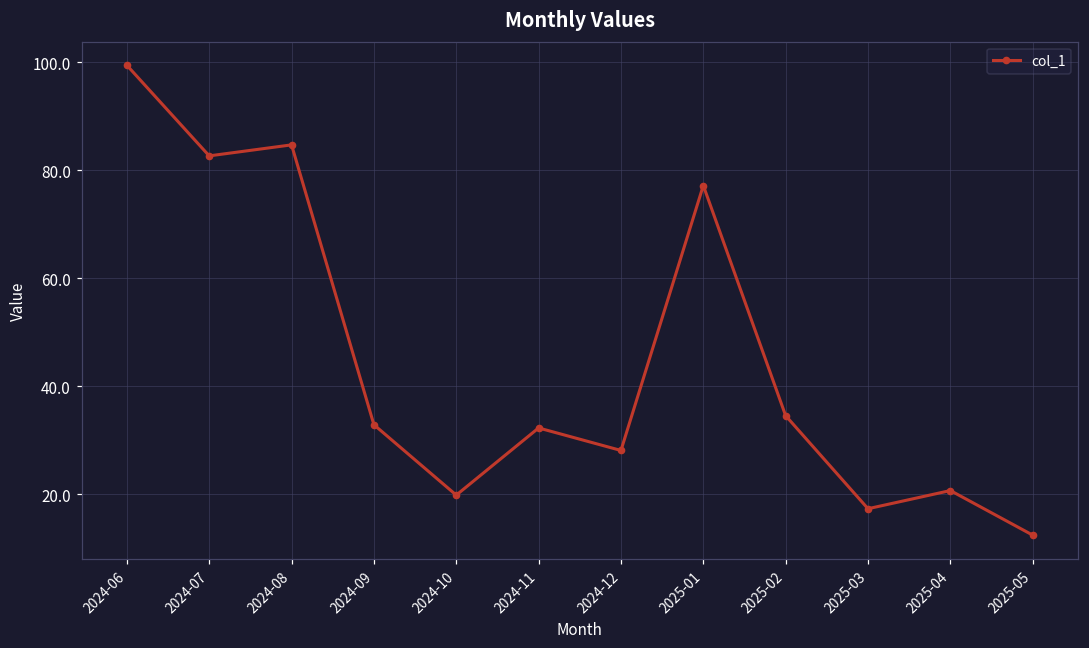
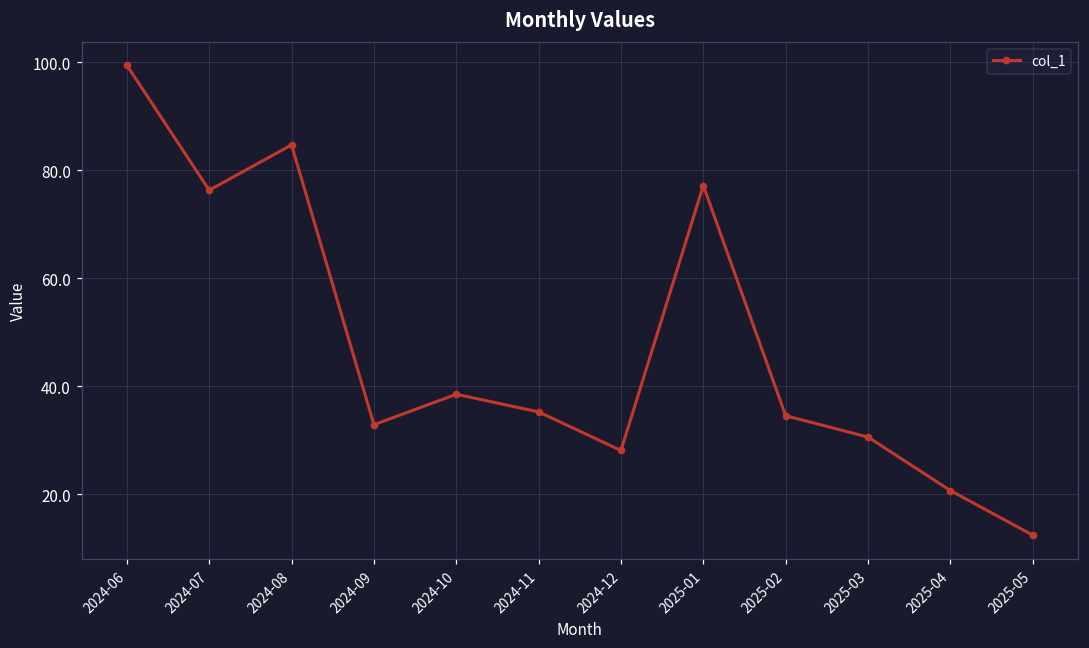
  {
    "2024-06": 99,
-   "2024-07": 83,
+   "2024-07": 76,
    "2024-08": 85,
    "2024-09": 33,
-   "2024-10": 20,
-   "2024-11": 32,
+   "2024-10": 39,
+   "2024-11": 35,
    "2024-12": 28,
    "2025-01": 77,
    "2025-02": 35,
-   "2025-03": 17,
+   "2025-03": 31,
    "2025-04": 21,
    "2025-05": 12
  }
